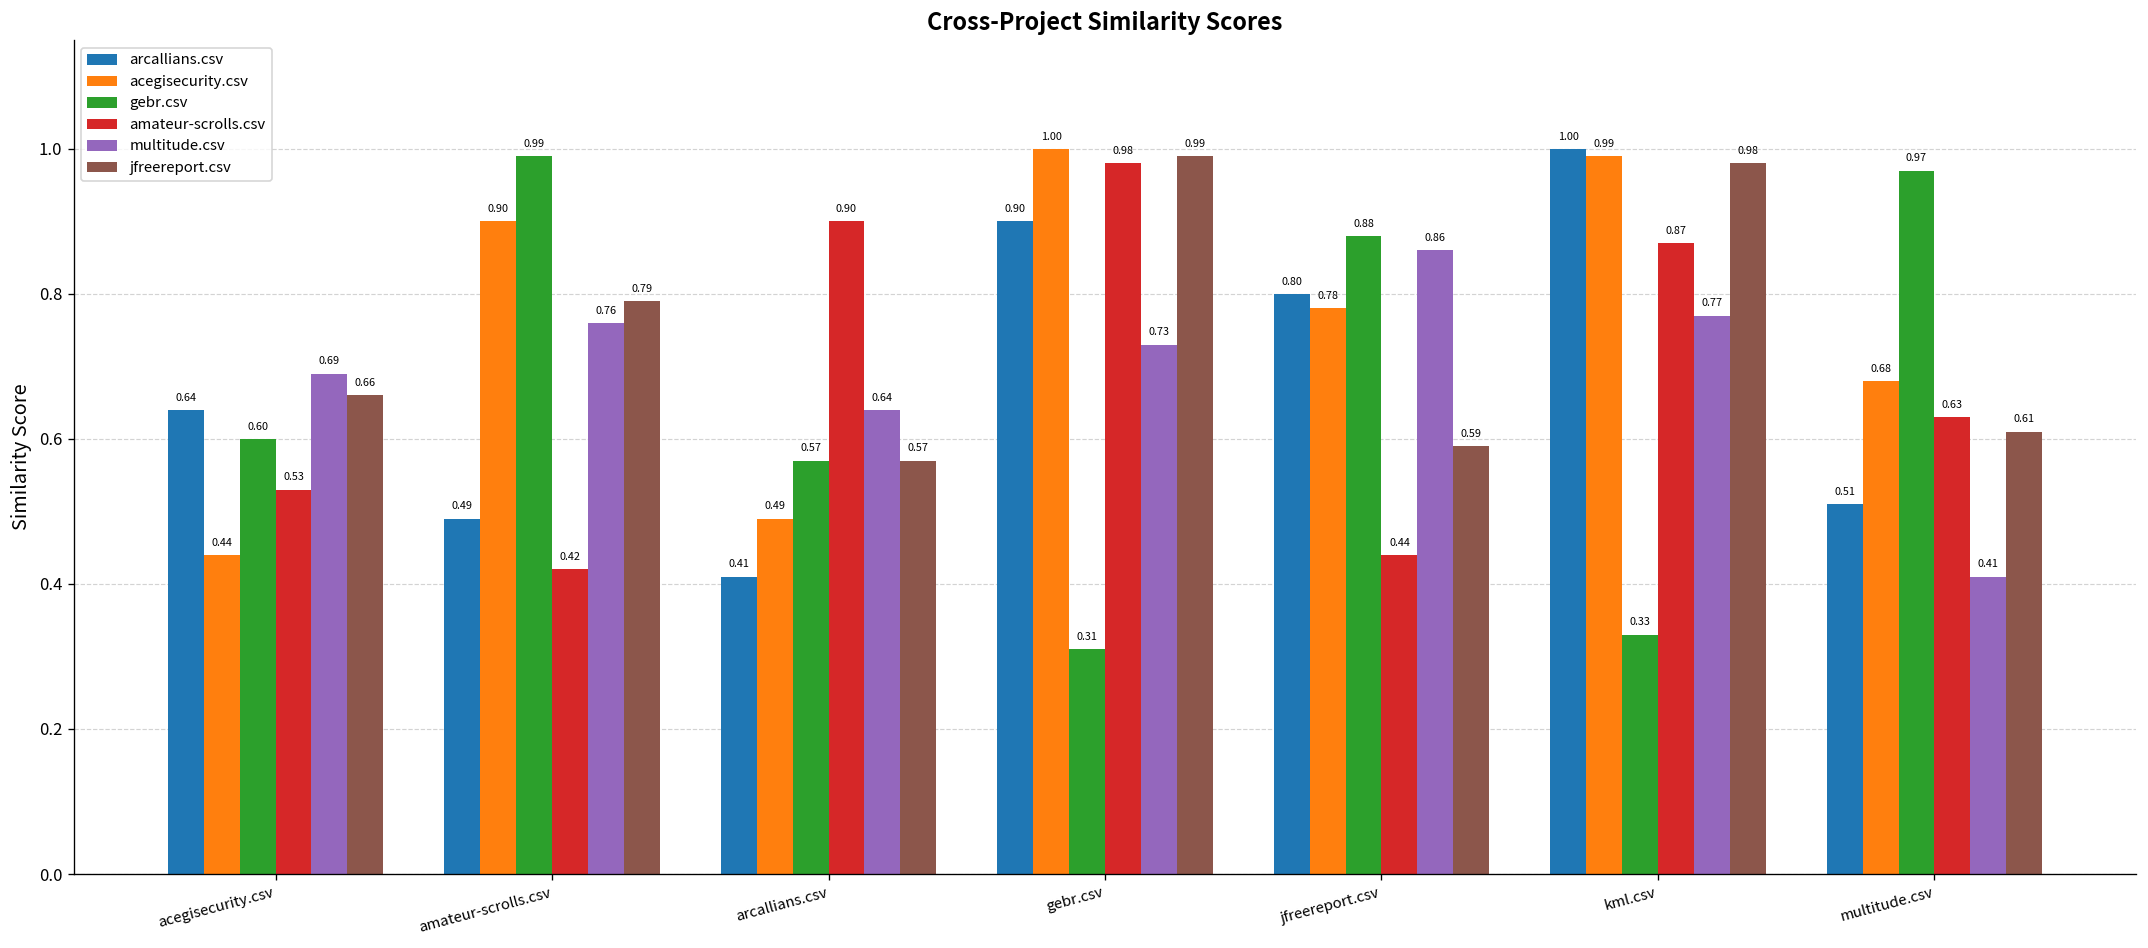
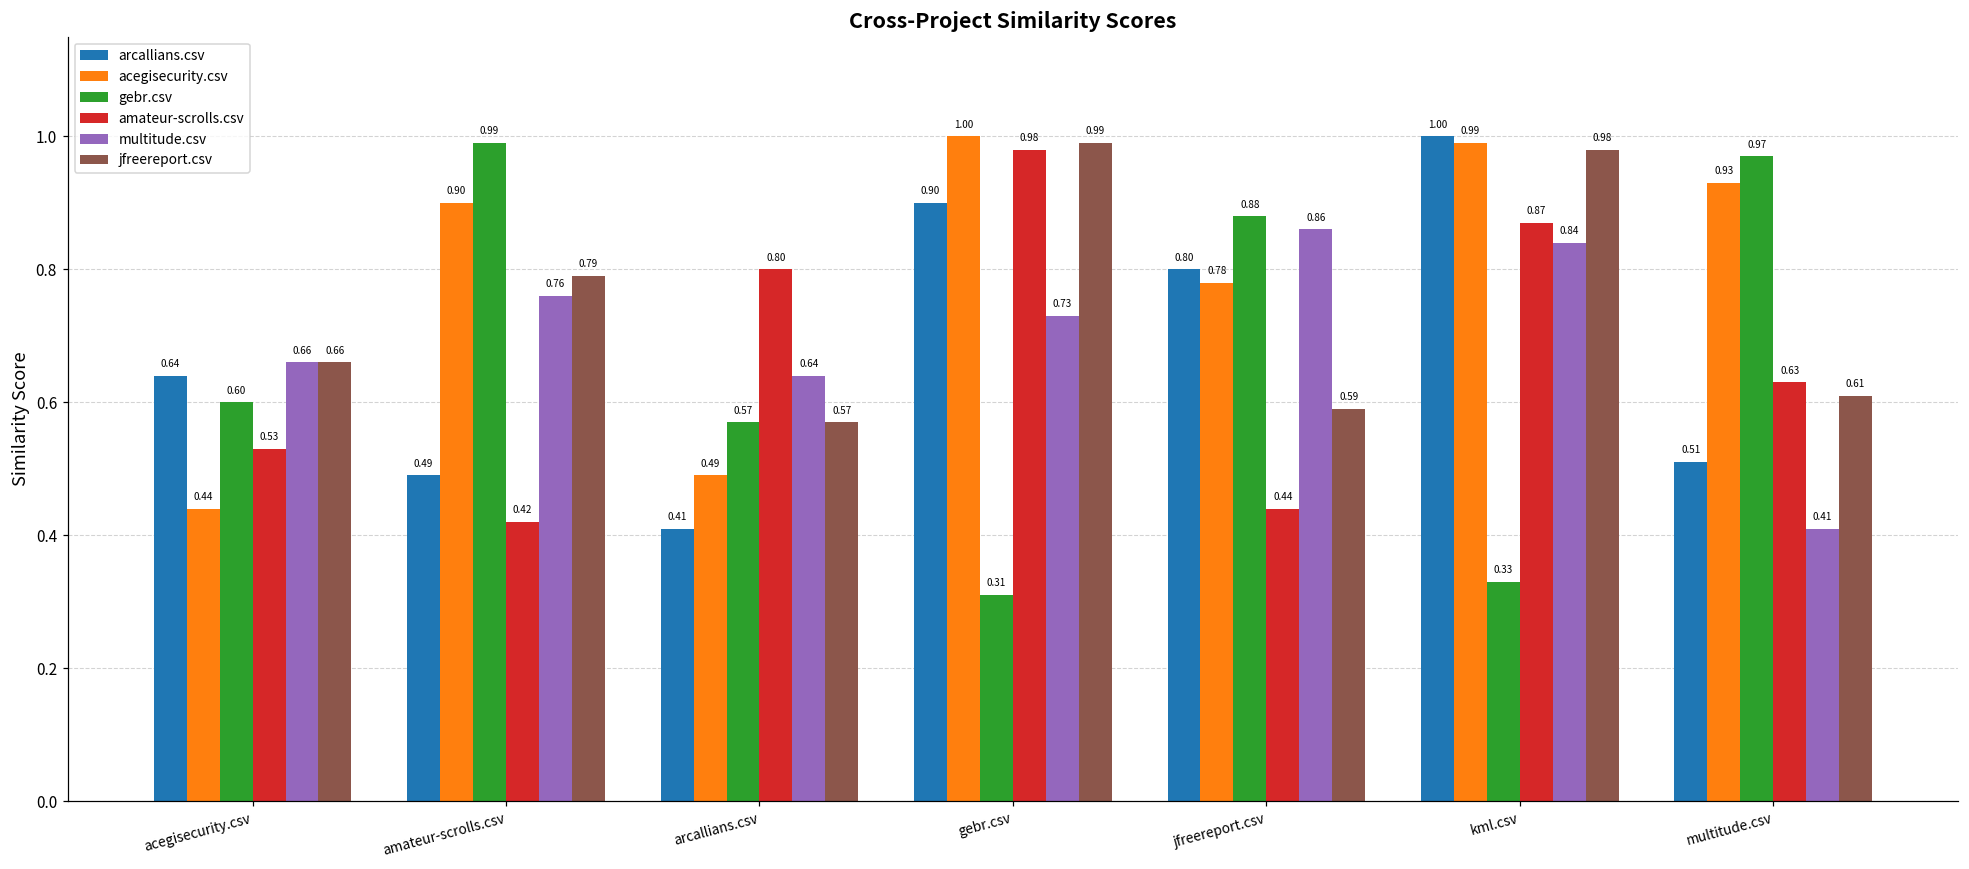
  {
    "arcallians.csv": {
      "acegisecurity.csv": 0.64,
      "amateur-scrolls.csv": 0.49,
      "arcallians.csv": 0.41,
      "gebr.csv": 0.90,
      "jfreereport.csv": 0.80,
      "kml.csv": 1.00,
      "multitude.csv": 0.51
    },
    "acegisecurity.csv": {
      "acegisecurity.csv": 0.44,
      "amateur-scrolls.csv": 0.90,
      "arcallians.csv": 0.49,
      "gebr.csv": 1.00,
      "jfreereport.csv": 0.78,
      "kml.csv": 0.99,
-     "multitude.csv": 0.68
+     "multitude.csv": 0.93
    },
    "gebr.csv": {
      "acegisecurity.csv": 0.60,
      "amateur-scrolls.csv": 0.99,
      "arcallians.csv": 0.57,
      "gebr.csv": 0.31,
      "jfreereport.csv": 0.88,
      "kml.csv": 0.33,
      "multitude.csv": 0.97
    },
    "amateur-scrolls.csv": {
      "acegisecurity.csv": 0.53,
      "amateur-scrolls.csv": 0.42,
-     "arcallians.csv": 0.90,
+     "arcallians.csv": 0.80,
      "gebr.csv": 0.98,
      "jfreereport.csv": 0.44,
      "kml.csv": 0.87,
      "multitude.csv": 0.63
    },
    "multitude.csv": {
-     "acegisecurity.csv": 0.69,
+     "acegisecurity.csv": 0.66,
      "amateur-scrolls.csv": 0.76,
      "arcallians.csv": 0.64,
      "gebr.csv": 0.73,
      "jfreereport.csv": 0.86,
-     "kml.csv": 0.77,
+     "kml.csv": 0.84,
      "multitude.csv": 0.41
    },
    "jfreereport.csv": {
      "acegisecurity.csv": 0.66,
      "amateur-scrolls.csv": 0.79,
      "arcallians.csv": 0.57,
      "gebr.csv": 0.99,
      "jfreereport.csv": 0.59,
      "kml.csv": 0.98,
      "multitude.csv": 0.61
    }
  }
